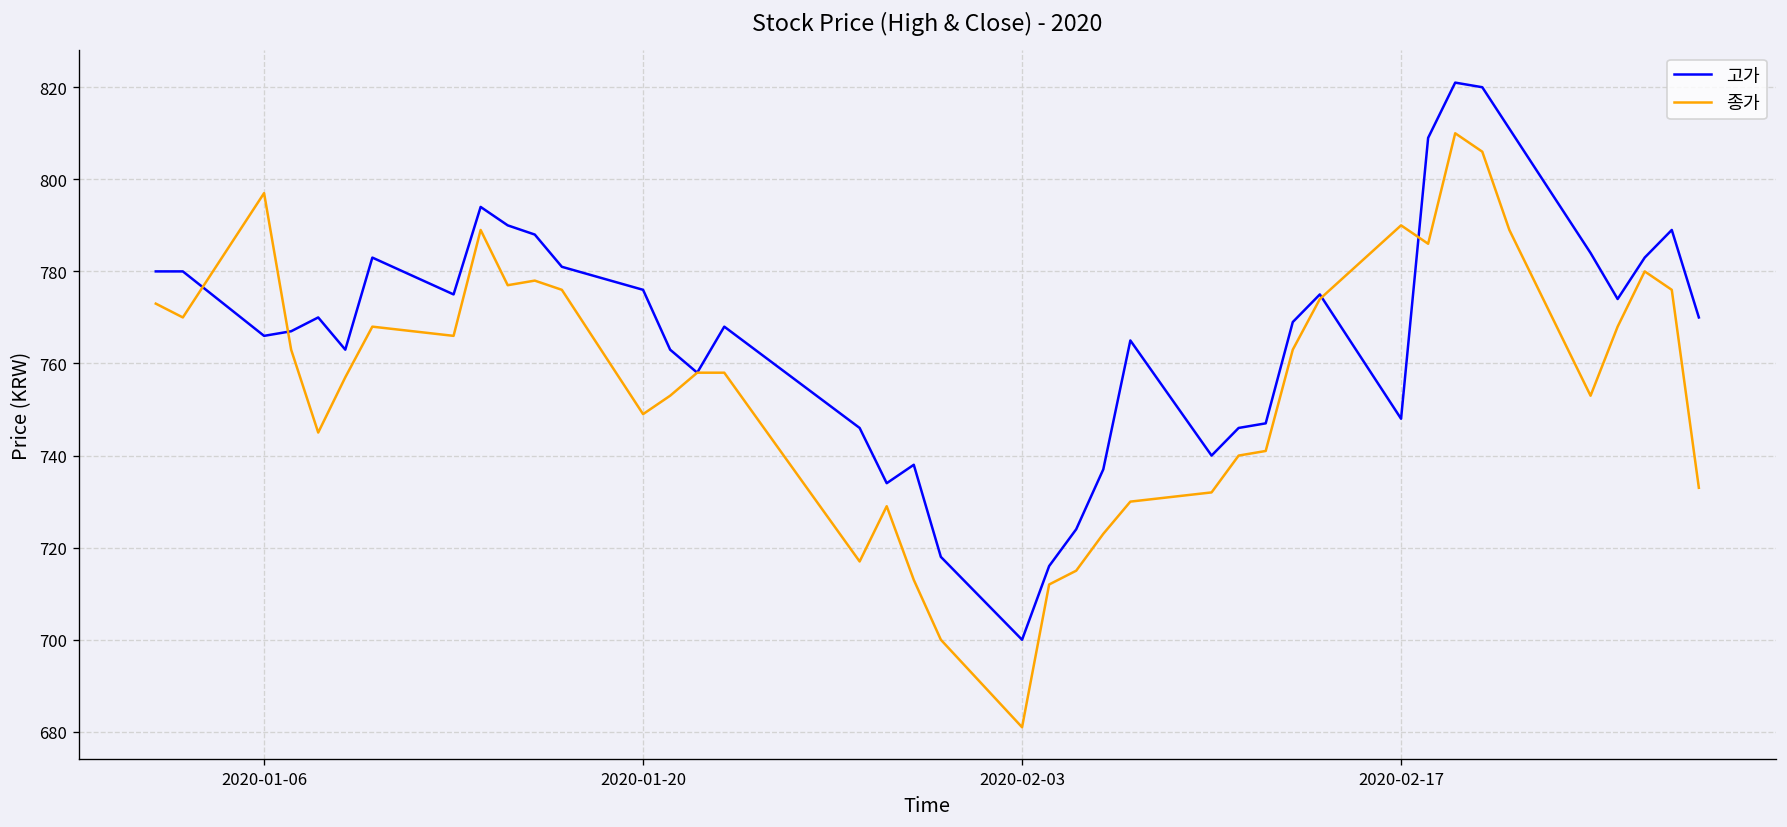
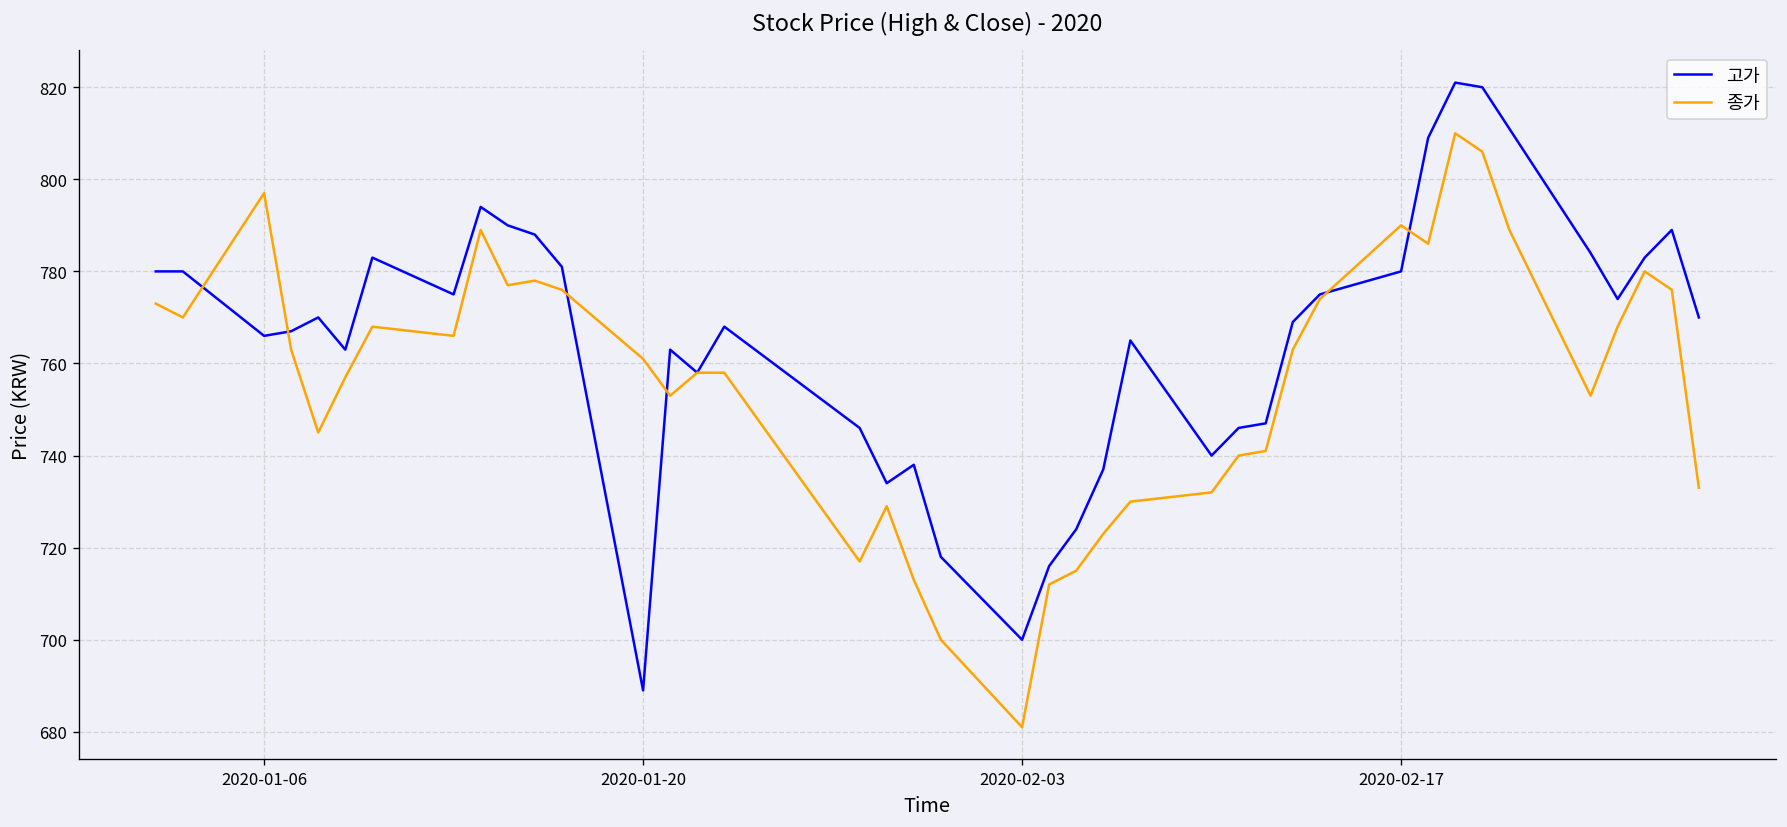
  {
    "고가": {
      "2020-01-06": 766,
-     "2020-01-20": 776,
+     "2020-01-20": 689,
      "2020-02-03": 700,
-     "2020-02-17": 748
+     "2020-02-17": 780
    },
    "종가": {
      "2020-01-06": 797,
-     "2020-01-20": 749,
+     "2020-01-20": 761,
      "2020-02-03": 681,
      "2020-02-17": 790
    }
  }
